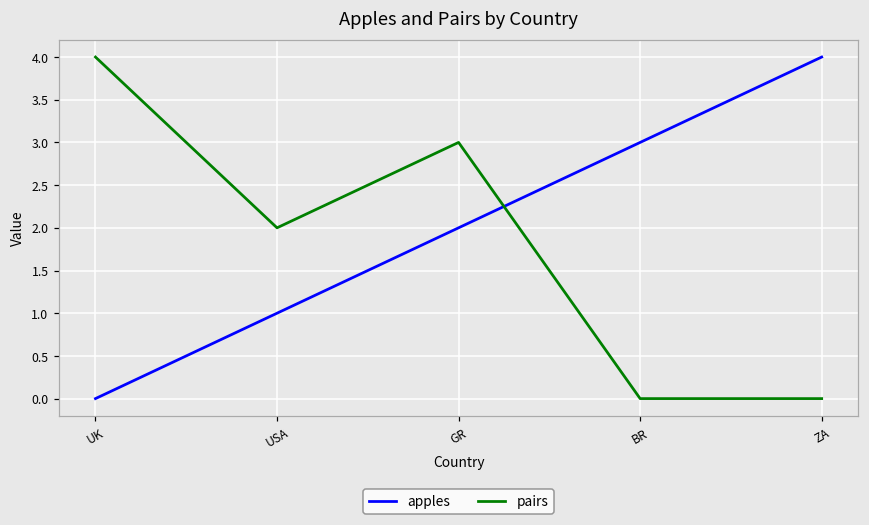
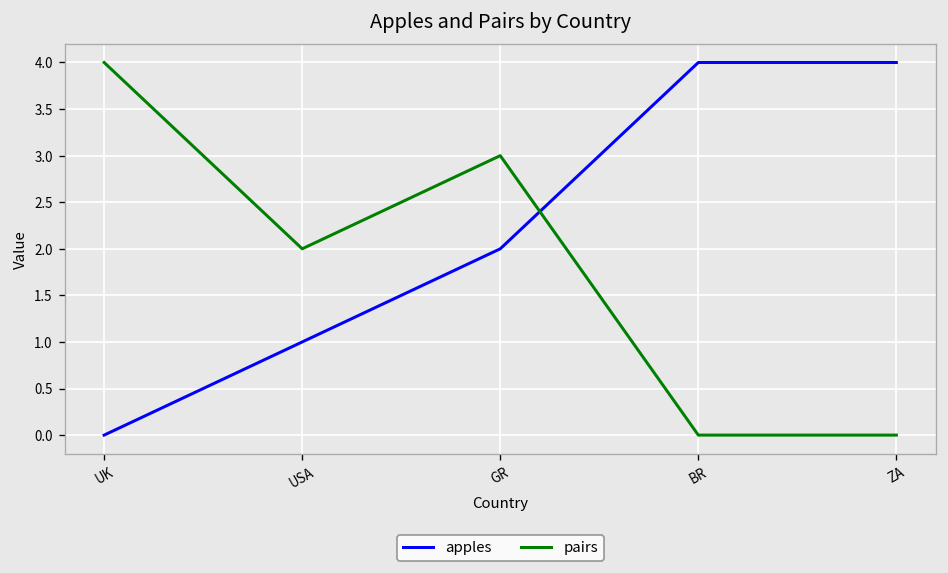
  {
    "apples": {
      "UK": 0,
      "USA": 1,
      "GR": 2,
-     "BR": 3,
+     "BR": 4,
      "ZA": 4
    },
    "pairs": {
      "UK": 4,
      "USA": 2,
      "GR": 3,
      "BR": 0,
      "ZA": 0
    }
  }
